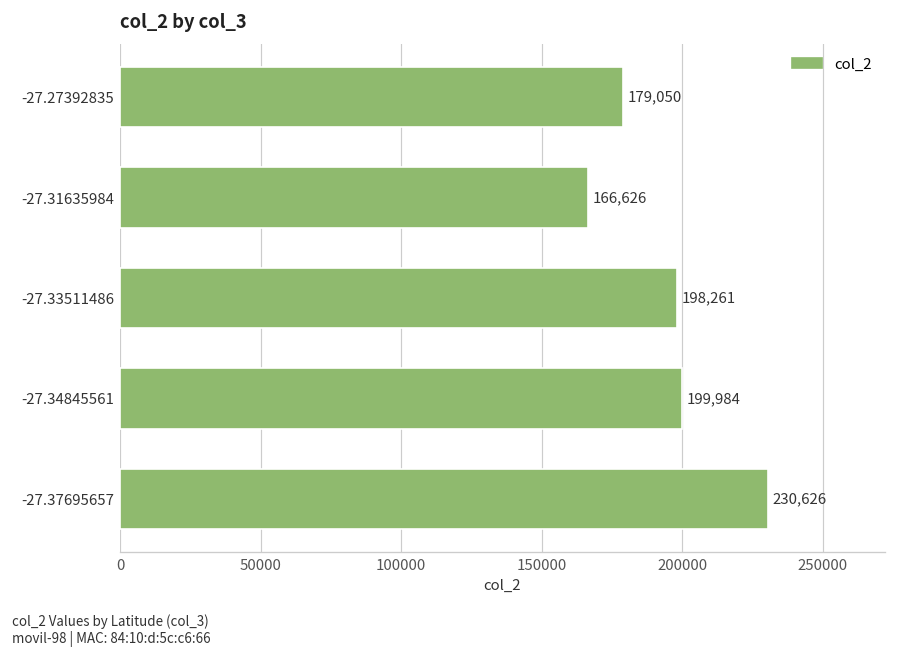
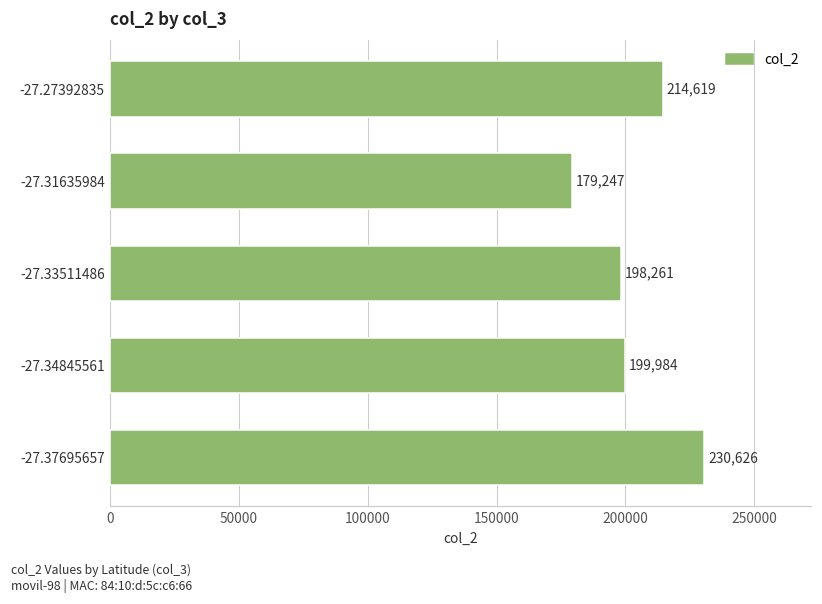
  {
-   "-27.27392835": "179,050",
-   "-27.31635984": "166,626",
+   "-27.27392835": "214,619",
+   "-27.31635984": "179,247",
    "-27.33511486": "198,261",
    "-27.34845561": "199,984",
    "-27.37695657": "230,626"
  }
